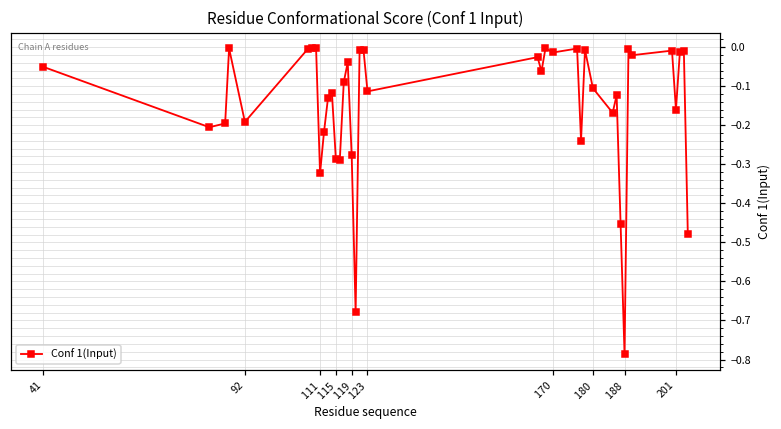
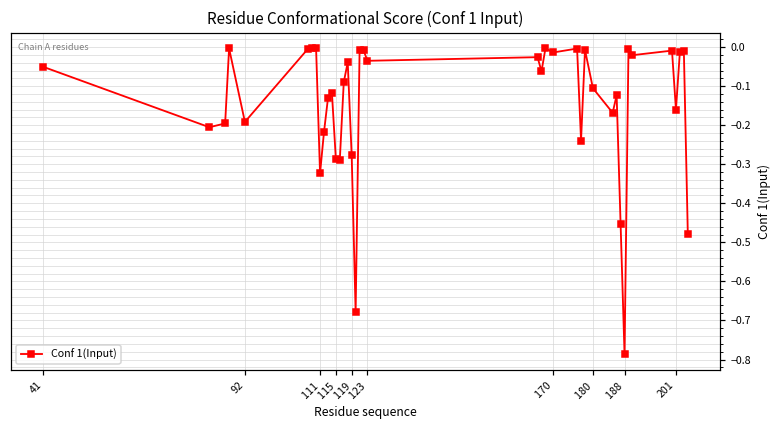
  {
    "41": -0.05,
    "92": -0.19,
    "111": -0.32,
    "115": -0.29,
    "119": -0.28,
-   "123": -0.11,
+   "123": -0.04,
    "170": -0.01,
    "180": -0.11,
    "188": -0.79,
    "201": -0.16
  }
